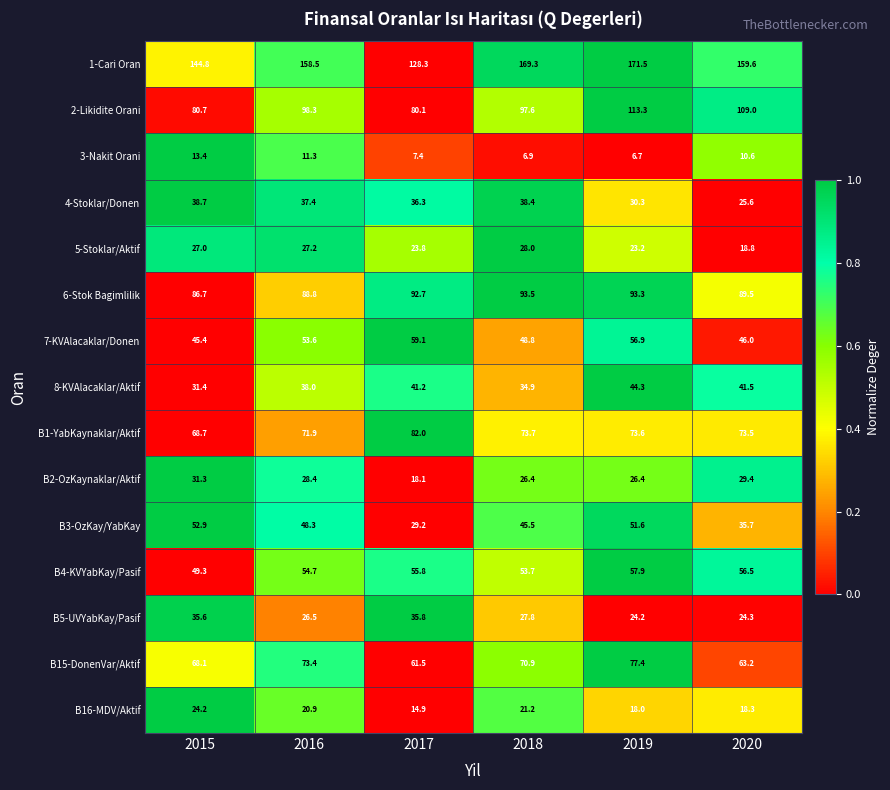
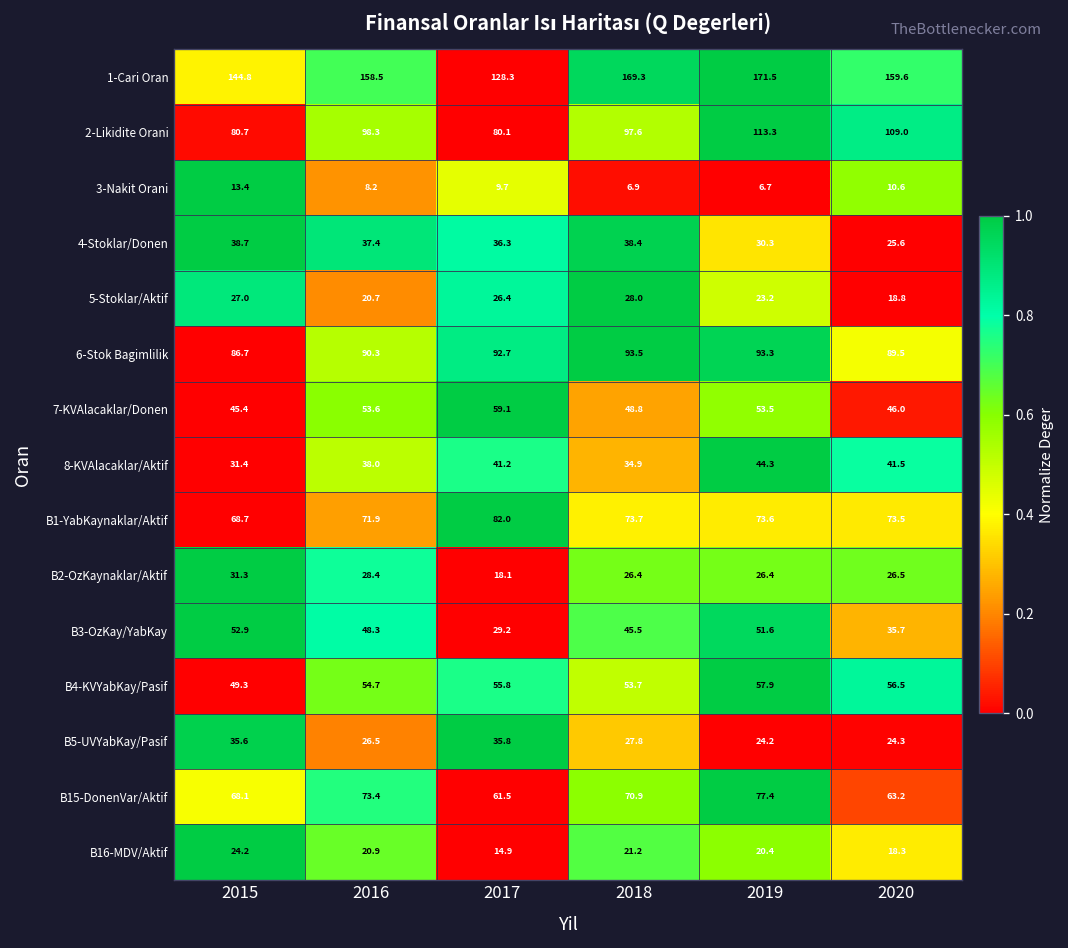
  {
    "1-Cari Oran": {
      "2015": 144.8,
      "2016": 158.5,
      "2017": 128.3,
      "2018": 169.3,
      "2019": 171.5,
      "2020": 159.6
    },
    "2-Likidite Orani": {
      "2015": 80.7,
      "2016": 98.3,
      "2017": 80.1,
      "2018": 97.6,
      "2019": 113.3,
      "2020": 109.0
    },
    "3-Nakit Orani": {
      "2015": 13.4,
-     "2016": 11.3,
-     "2017": 7.4,
+     "2016": 8.2,
+     "2017": 9.7,
      "2018": 6.9,
      "2019": 6.7,
      "2020": 10.6
    },
    "4-Stoklar/Donen": {
      "2015": 38.7,
      "2016": 37.4,
      "2017": 36.3,
      "2018": 38.4,
      "2019": 30.3,
      "2020": 25.6
    },
    "5-Stoklar/Aktif": {
      "2015": 27.0,
-     "2016": 27.2,
-     "2017": 23.8,
+     "2016": 20.7,
+     "2017": 26.4,
      "2018": 28.0,
      "2019": 23.2,
      "2020": 18.8
    },
    "6-Stok Bagimlilik": {
      "2015": 86.7,
-     "2016": 88.8,
+     "2016": 90.3,
      "2017": 92.7,
      "2018": 93.5,
      "2019": 93.3,
      "2020": 89.5
    },
    "7-KVAlacaklar/Donen": {
      "2015": 45.4,
      "2016": 53.6,
      "2017": 59.1,
      "2018": 48.8,
-     "2019": 56.9,
+     "2019": 53.5,
      "2020": 46.0
    },
    "8-KVAlacaklar/Aktif": {
      "2015": 31.4,
      "2016": 38.0,
      "2017": 41.2,
      "2018": 34.9,
      "2019": 44.3,
      "2020": 41.5
    },
    "B1-YabKaynaklar/Aktif": {
      "2015": 68.7,
      "2016": 71.9,
      "2017": 82.0,
      "2018": 73.7,
      "2019": 73.6,
      "2020": 73.5
    },
    "B2-OzKaynaklar/Aktif": {
      "2015": 31.3,
      "2016": 28.4,
      "2017": 18.1,
      "2018": 26.4,
      "2019": 26.4,
-     "2020": 29.4
+     "2020": 26.5
    },
    "B3-OzKay/YabKay": {
      "2015": 52.9,
      "2016": 48.3,
      "2017": 29.2,
      "2018": 45.5,
      "2019": 51.6,
      "2020": 35.7
    },
    "B4-KVYabKay/Pasif": {
      "2015": 49.3,
      "2016": 54.7,
      "2017": 55.8,
      "2018": 53.7,
      "2019": 57.9,
      "2020": 56.5
    },
    "B5-UVYabKay/Pasif": {
      "2015": 35.6,
      "2016": 26.5,
      "2017": 35.8,
      "2018": 27.8,
      "2019": 24.2,
      "2020": 24.3
    },
    "B15-DonenVar/Aktif": {
      "2015": 68.1,
      "2016": 73.4,
      "2017": 61.5,
      "2018": 70.9,
      "2019": 77.4,
      "2020": 63.2
    },
    "B16-MDV/Aktif": {
      "2015": 24.2,
      "2016": 20.9,
      "2017": 14.9,
      "2018": 21.2,
-     "2019": 18.0,
+     "2019": 20.4,
      "2020": 18.3
    }
  }
